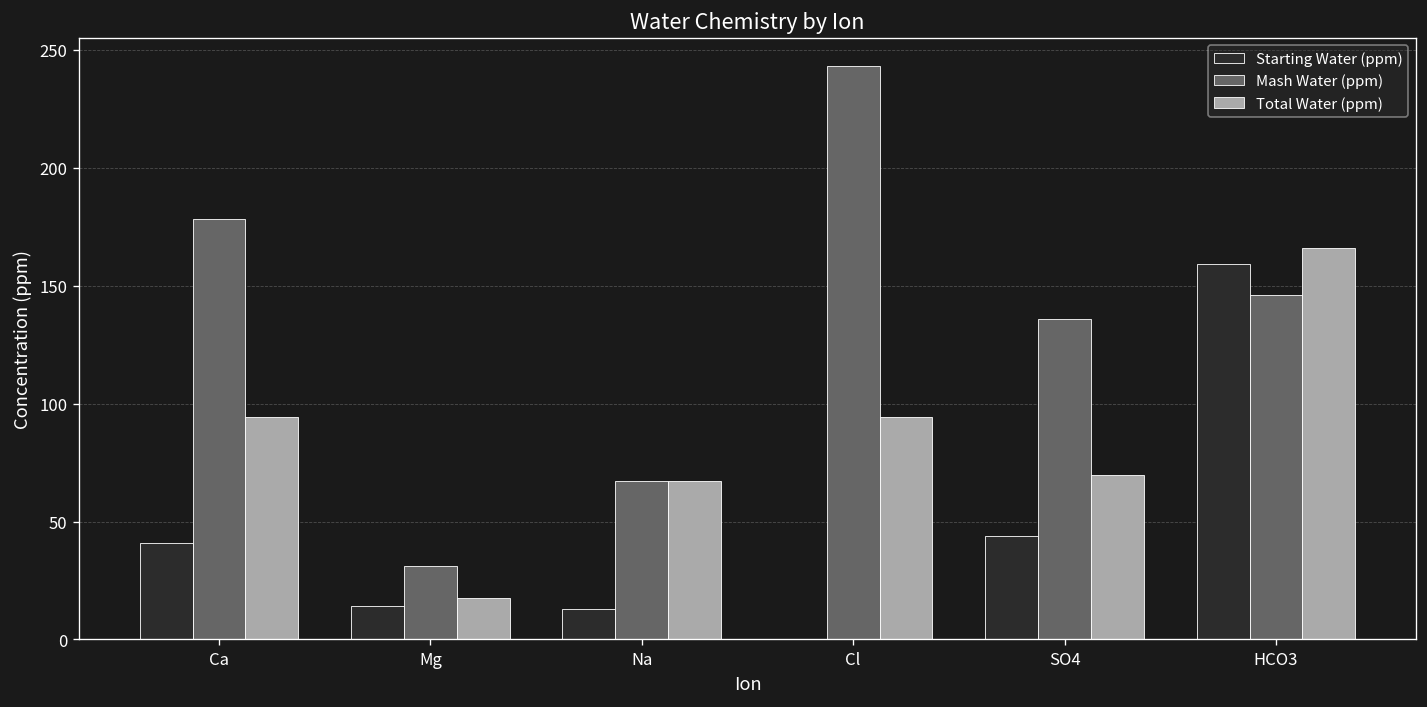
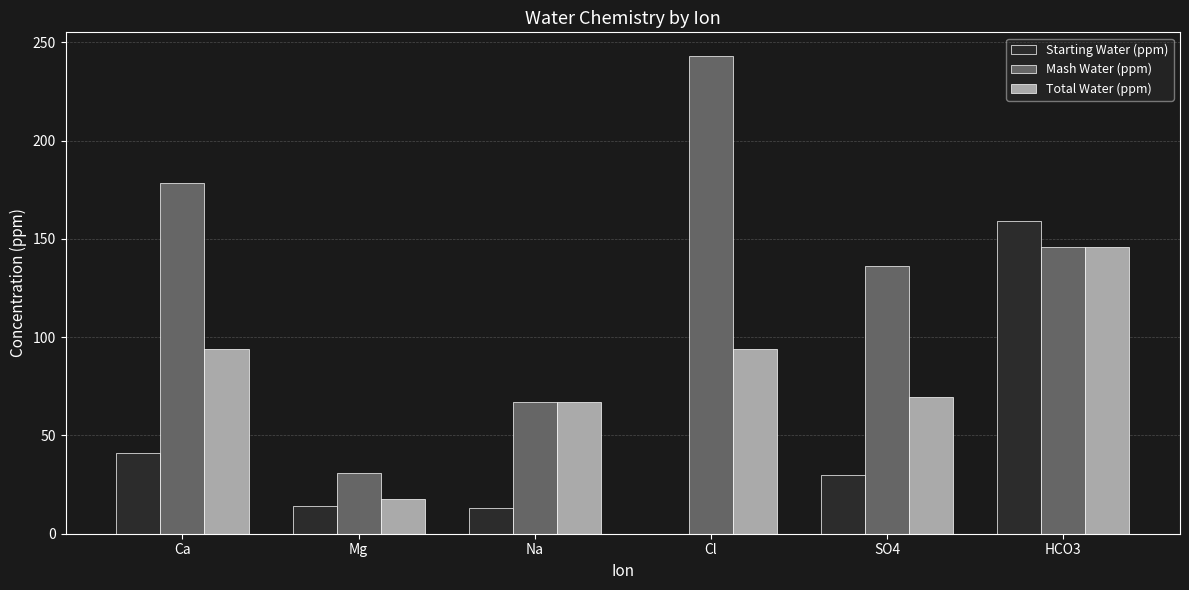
  {
    "Starting Water (ppm)": {
      "Ca": 41,
      "Mg": 14,
      "Na": 13,
      "Cl": 0,
-     "SO4": 44,
+     "SO4": 30,
      "HCO3": 159
    },
    "Mash Water (ppm)": {
      "Ca": 178,
      "Mg": 31,
      "Na": 67,
      "Cl": 243,
      "SO4": 136,
      "HCO3": 146
    },
    "Total Water (ppm)": {
      "Ca": 94,
      "Mg": 18,
      "Na": 67,
      "Cl": 94,
      "SO4": 70,
-     "HCO3": 166
+     "HCO3": 146
    }
  }
